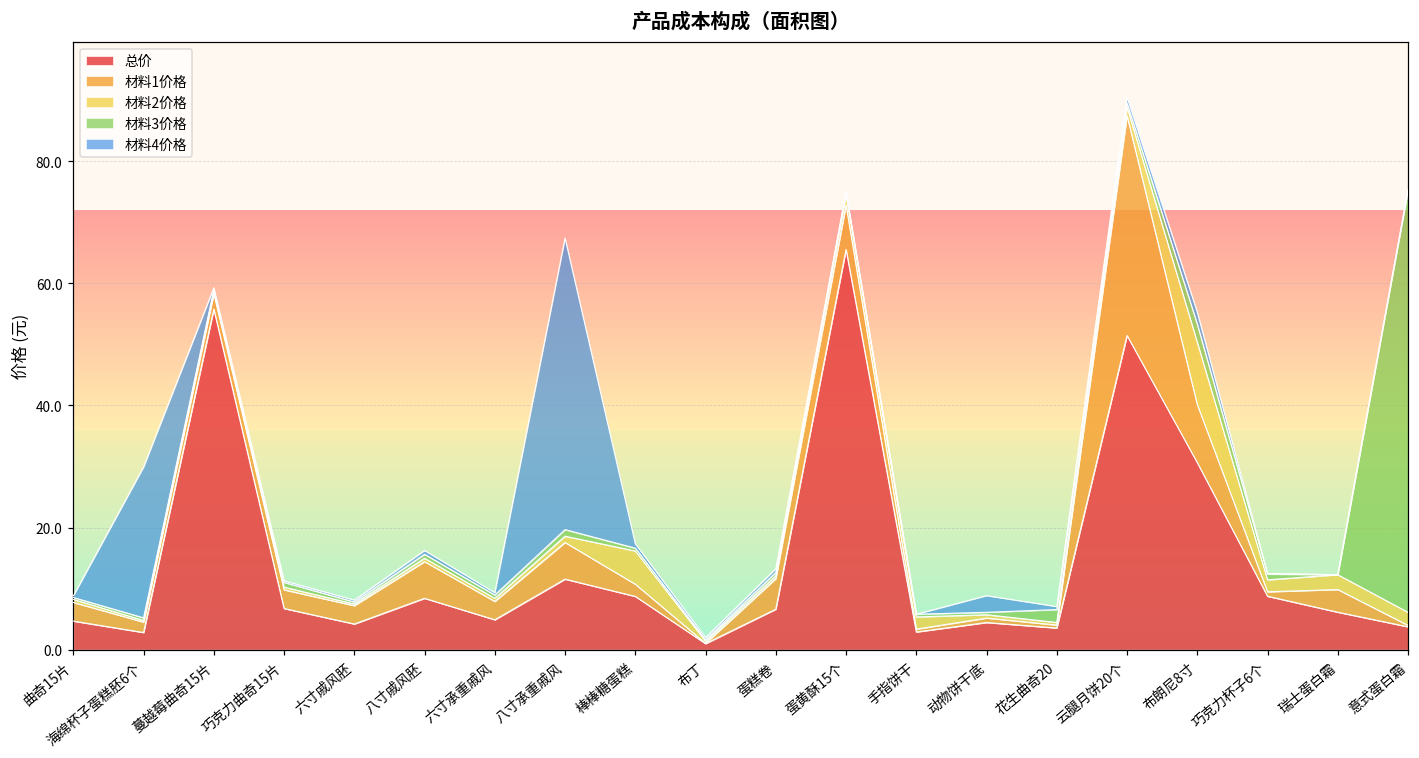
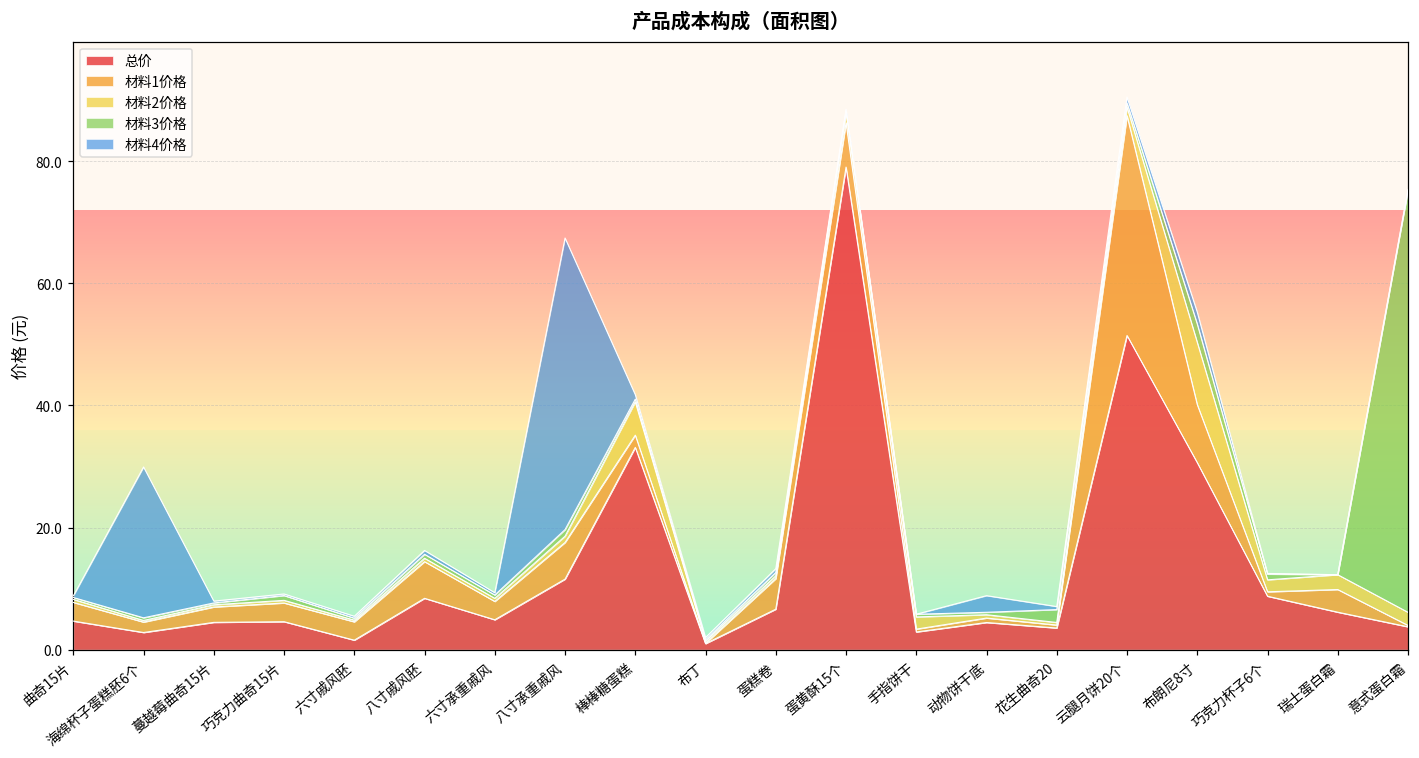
  {
    "总价": {
      "曲奇15片": 5,
      "海绵杯子蛋糕胚6个": 3,
-     "蔓越莓曲奇15片": 56,
-     "巧克力曲奇15片": 7,
-     "六寸戚风胚": 4,
+     "蔓越莓曲奇15片": 4,
+     "巧克力曲奇15片": 5,
+     "六寸戚风胚": 2,
      "八寸戚风胚": 8,
      "六寸承重戚风": 5,
      "八寸承重戚风": 12,
-     "棒棒糖蛋糕": 9,
+     "棒棒糖蛋糕": 33,
      "蛋糕卷": 7,
-     "蛋黄酥15个": 66,
+     "蛋黄酥15个": 79,
      "手指饼干": 3,
      "动物饼干底": 4,
      "花生曲奇20": 4,
      "云腿月饼20个": 51,
      "布朗尼8寸": 31,
      "巧克力杯子6个": 9,
      "瑞士蛋白霜": 6
    },
    "材料3价格": {
      "八寸戚风胚": 1,
      "八寸承重戚风": 1,
      "棒棒糖蛋糕": 0,
      "蛋糕卷": 1,
      "花生曲奇20": 2,
      "云腿月饼20个": 1,
      "布朗尼8寸": 3
    },
    "材料4价格": {
      "海绵杯子蛋糕胚6个": 25,
      "八寸戚风胚": 1,
      "八寸承重戚风": 48,
      "棒棒糖蛋糕": 1,
      "蛋糕卷": 1,
      "动物饼干底": 3,
      "花生曲奇20": 0,
      "云腿月饼20个": 1,
      "布朗尼8寸": 2
    }
  }
